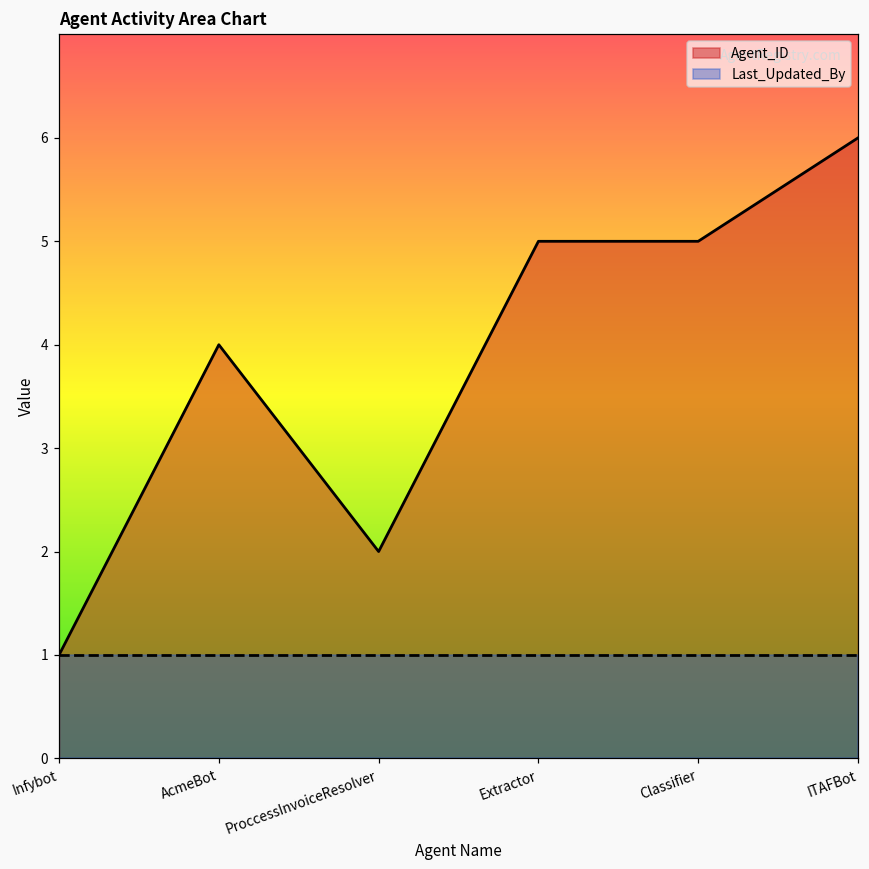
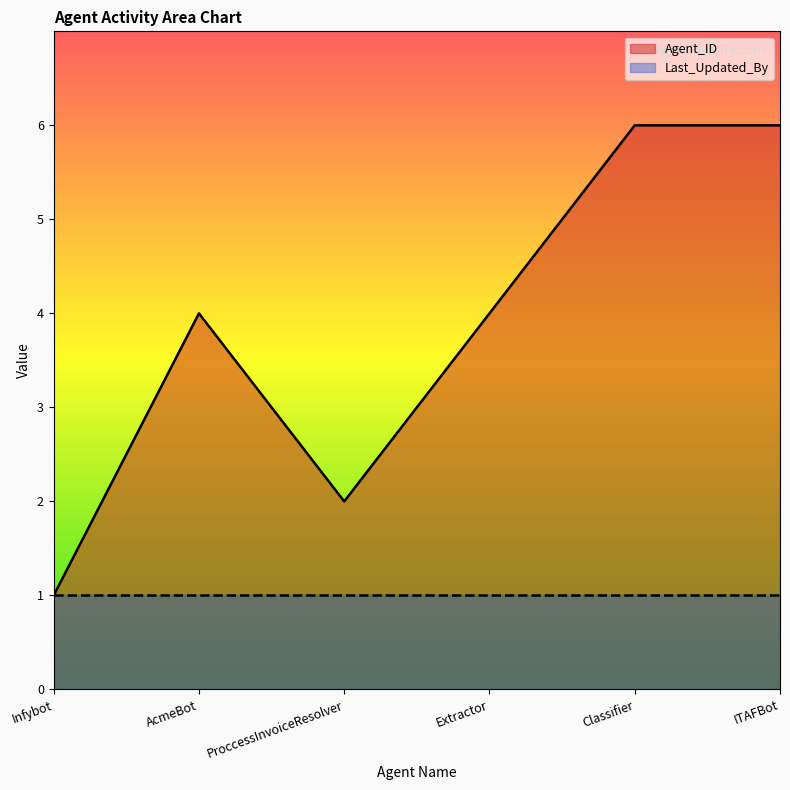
  {
    "Agent_ID": {
      "AcmeBot": 4,
      "ProccessInvoiceResolver": 2,
-     "Extractor": 5,
-     "Classifier": 5,
+     "Extractor": 4,
+     "Classifier": 6,
      "ITAFBot": 6
    },
    "Last_Updated_By": {
      "AcmeBot": 1,
      "ProccessInvoiceResolver": 1,
      "Extractor": 1,
      "Classifier": 1,
      "ITAFBot": 1
    }
  }
